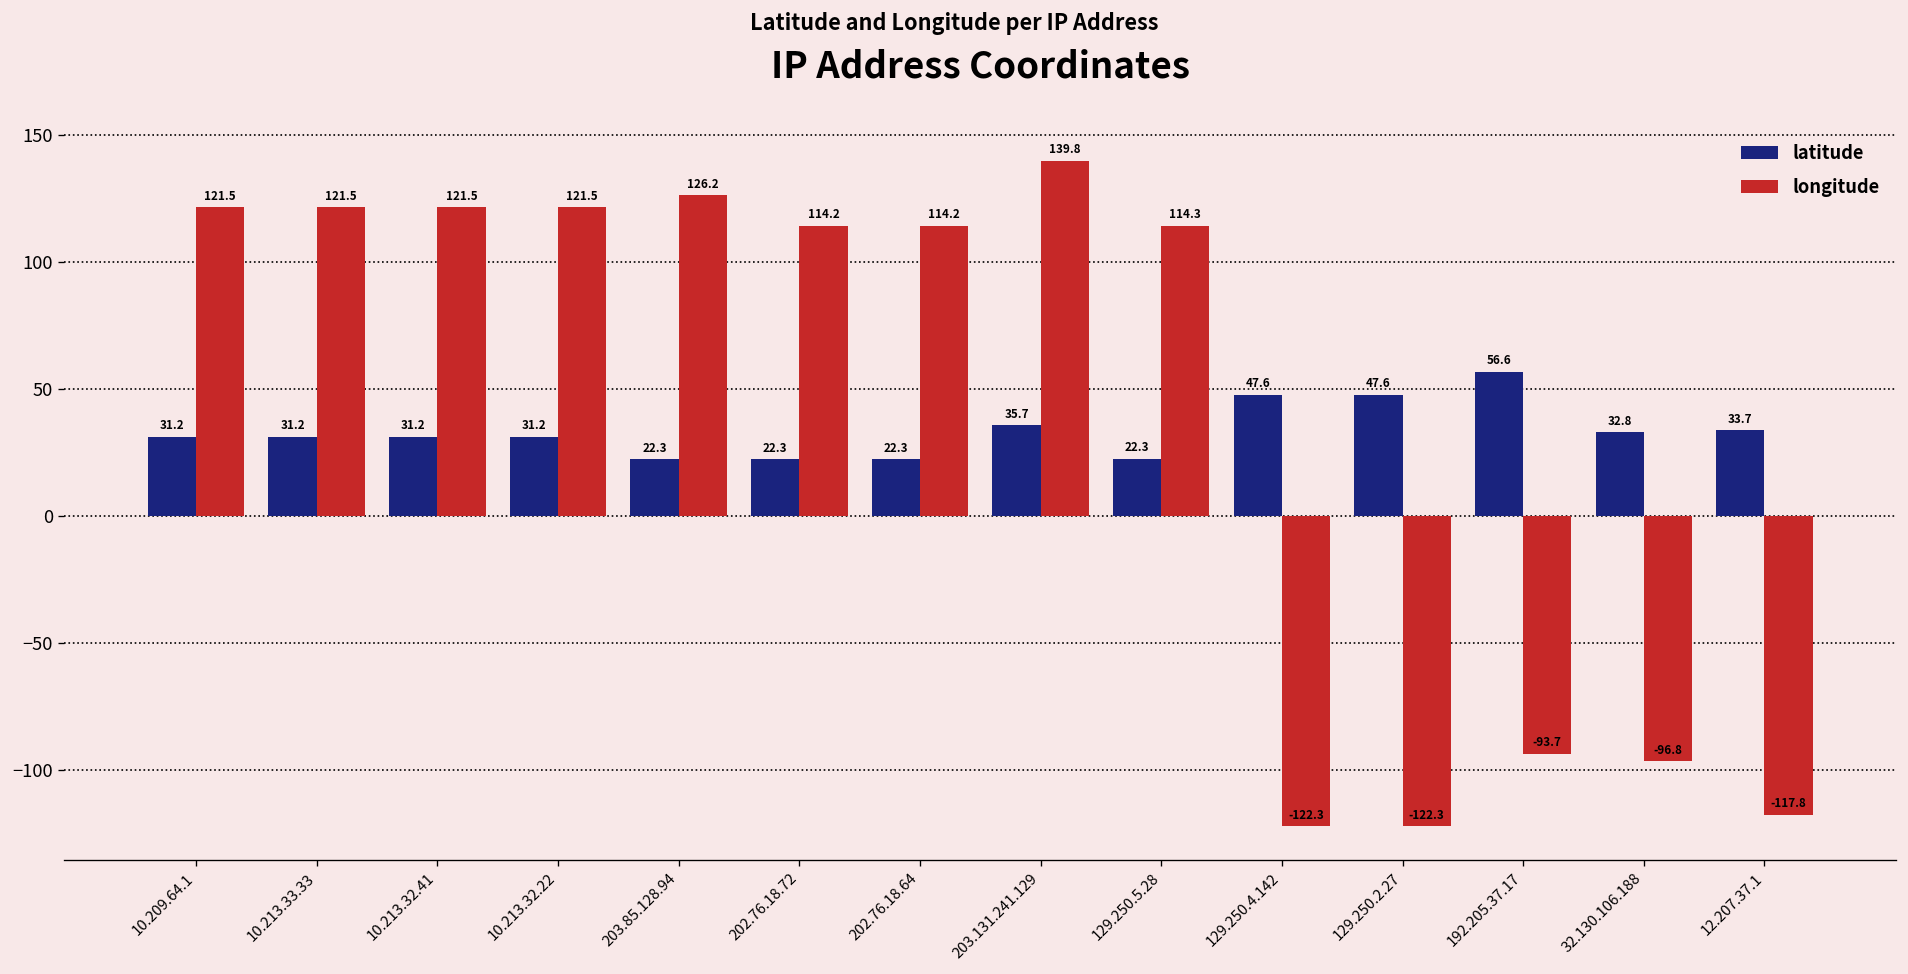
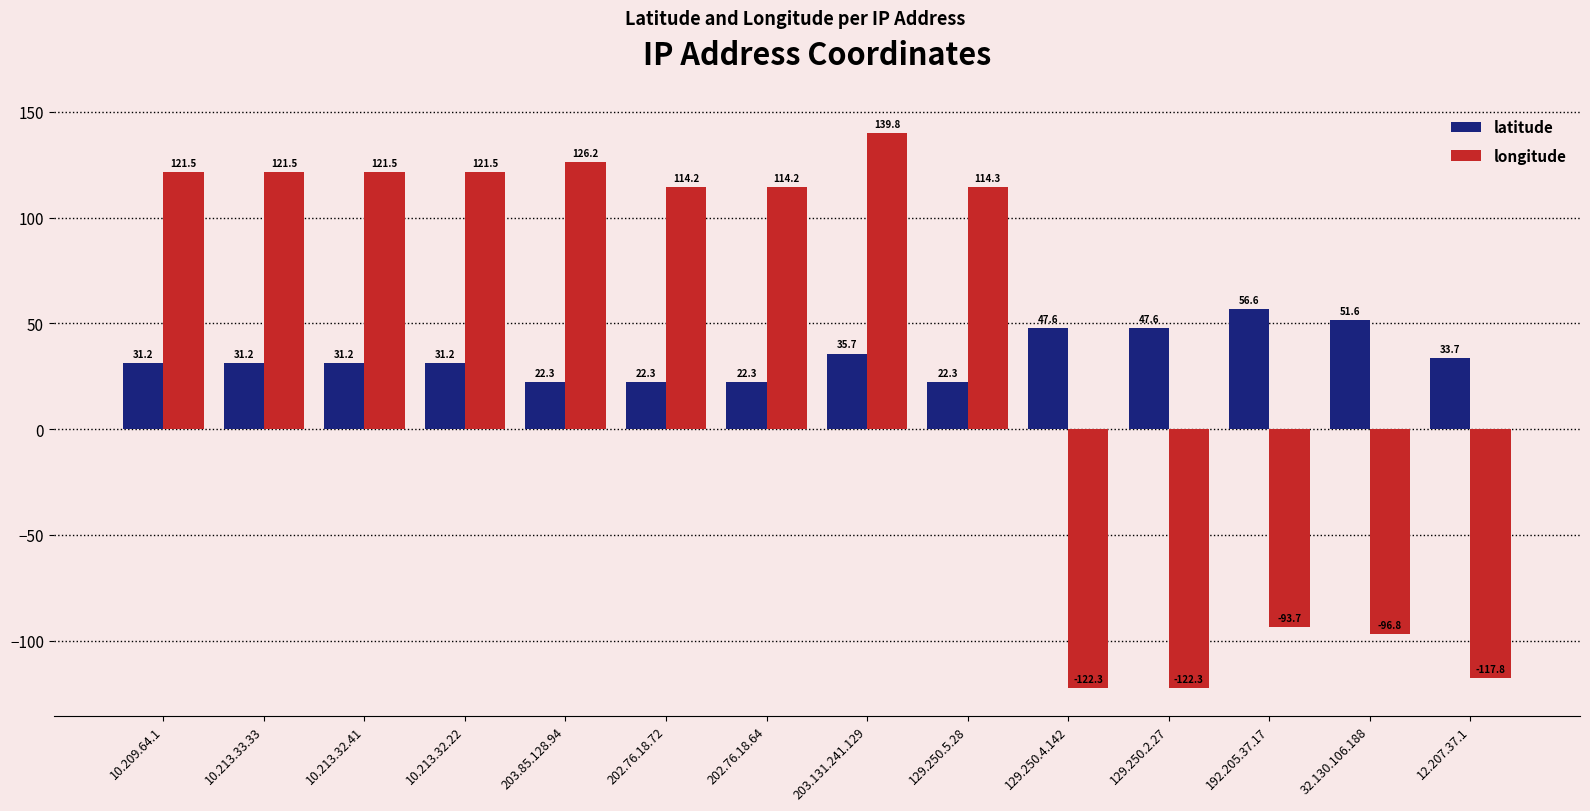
  {
    "latitude": {
      "10.209.64.1": 31.2,
      "10.213.33.33": 31.2,
      "10.213.32.41": 31.2,
      "10.213.32.22": 31.2,
      "203.85.128.94": 22.3,
      "202.76.18.72": 22.3,
      "202.76.18.64": 22.3,
      "203.131.241.129": 35.7,
      "129.250.5.28": 22.3,
      "129.250.4.142": 47.6,
      "129.250.2.27": 47.6,
      "192.205.37.17": 56.6,
-     "32.130.106.188": 32.8,
+     "32.130.106.188": 51.6,
      "12.207.37.1": 33.7
    },
    "longitude": {
      "10.209.64.1": 121.5,
      "10.213.33.33": 121.5,
      "10.213.32.41": 121.5,
      "10.213.32.22": 121.5,
      "203.85.128.94": 126.2,
      "202.76.18.72": 114.2,
      "202.76.18.64": 114.2,
      "203.131.241.129": 139.8,
      "129.250.5.28": 114.3,
      "129.250.4.142": -122.3,
      "129.250.2.27": -122.3,
      "192.205.37.17": -93.7,
      "32.130.106.188": -96.8,
      "12.207.37.1": -117.8
    }
  }
